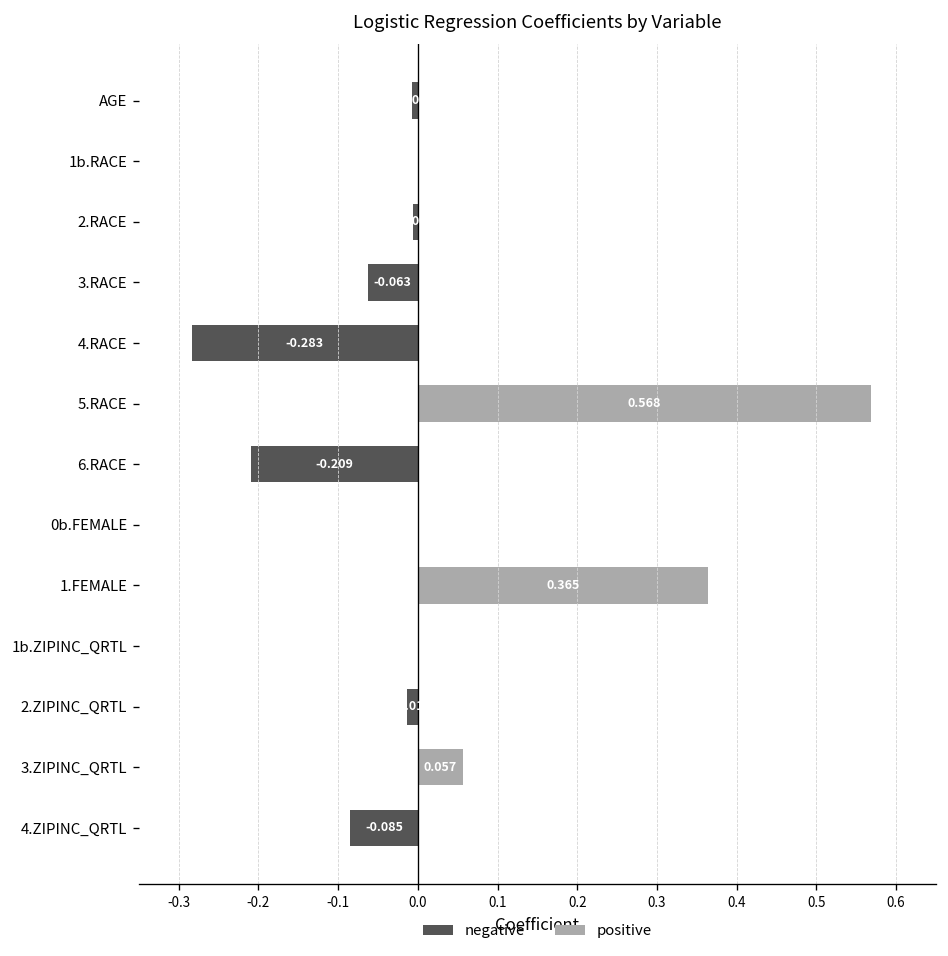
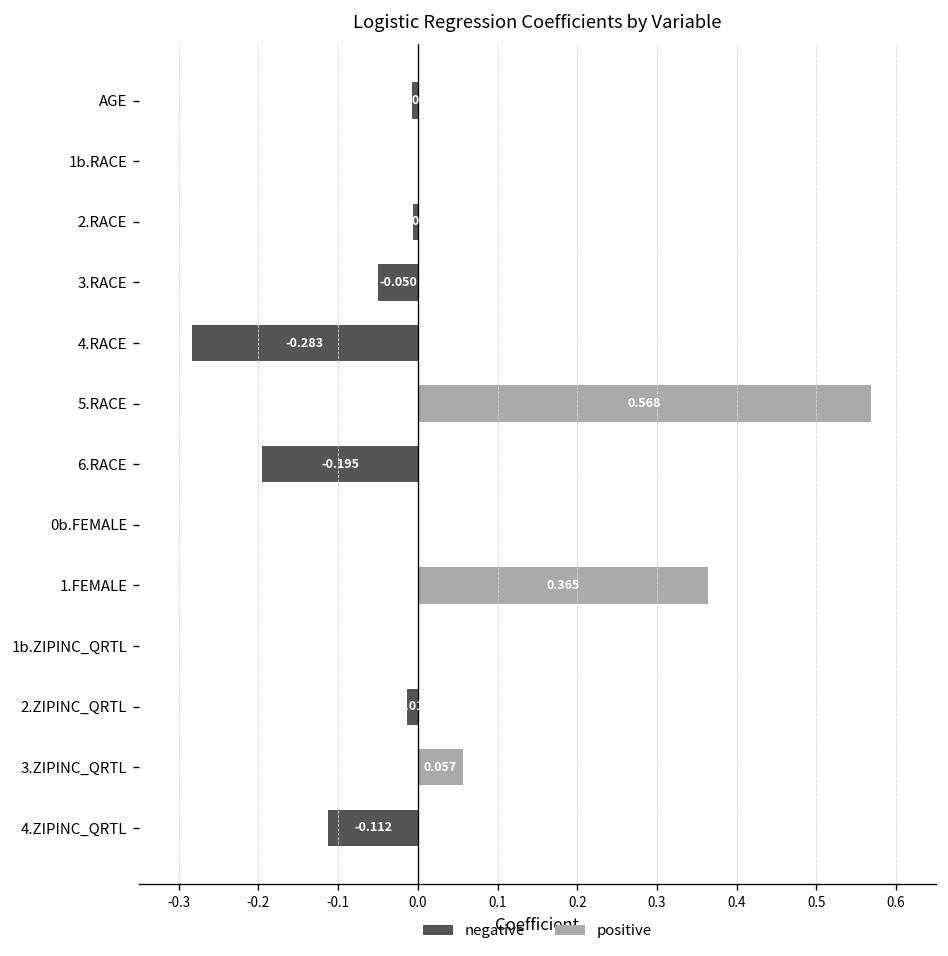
  {
    "negative": {
-     "3.RACE": -0.063,
+     "3.RACE": -0.050,
      "4.RACE": -0.283,
-     "6.RACE": -0.209,
-     "4.ZIPINC_QRTL": -0.085
+     "6.RACE": -0.195,
+     "4.ZIPINC_QRTL": -0.112
    },
    "positive": {
      "5.RACE": 0.568,
      "1.FEMALE": 0.365,
      "3.ZIPINC_QRTL": 0.057
    }
  }
